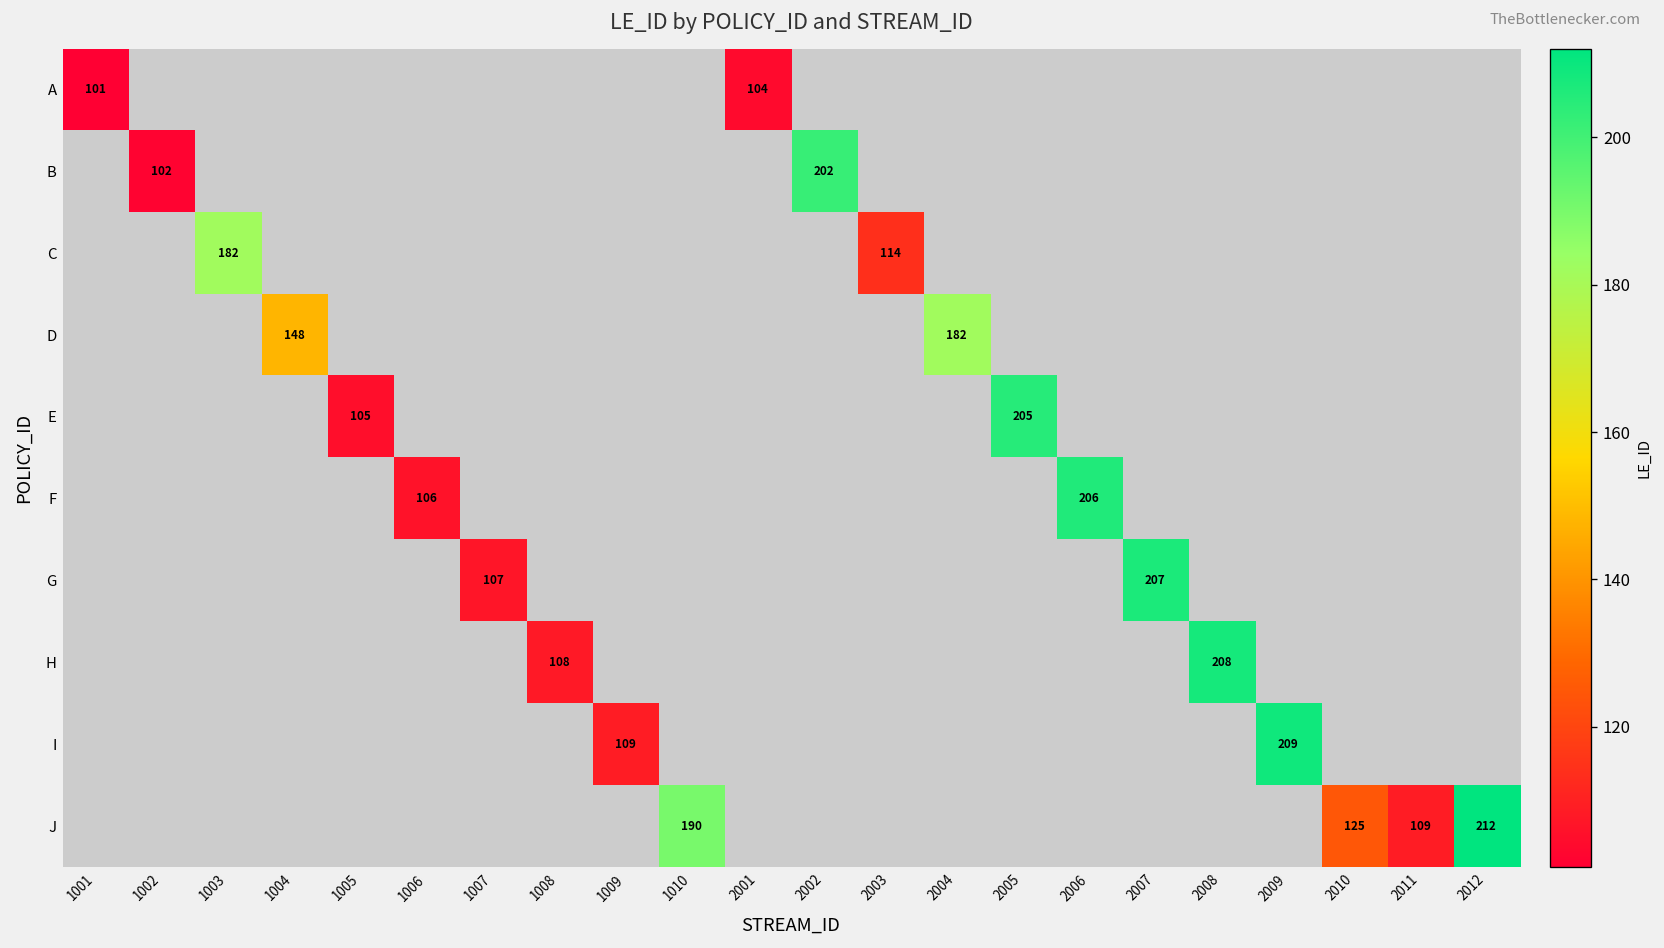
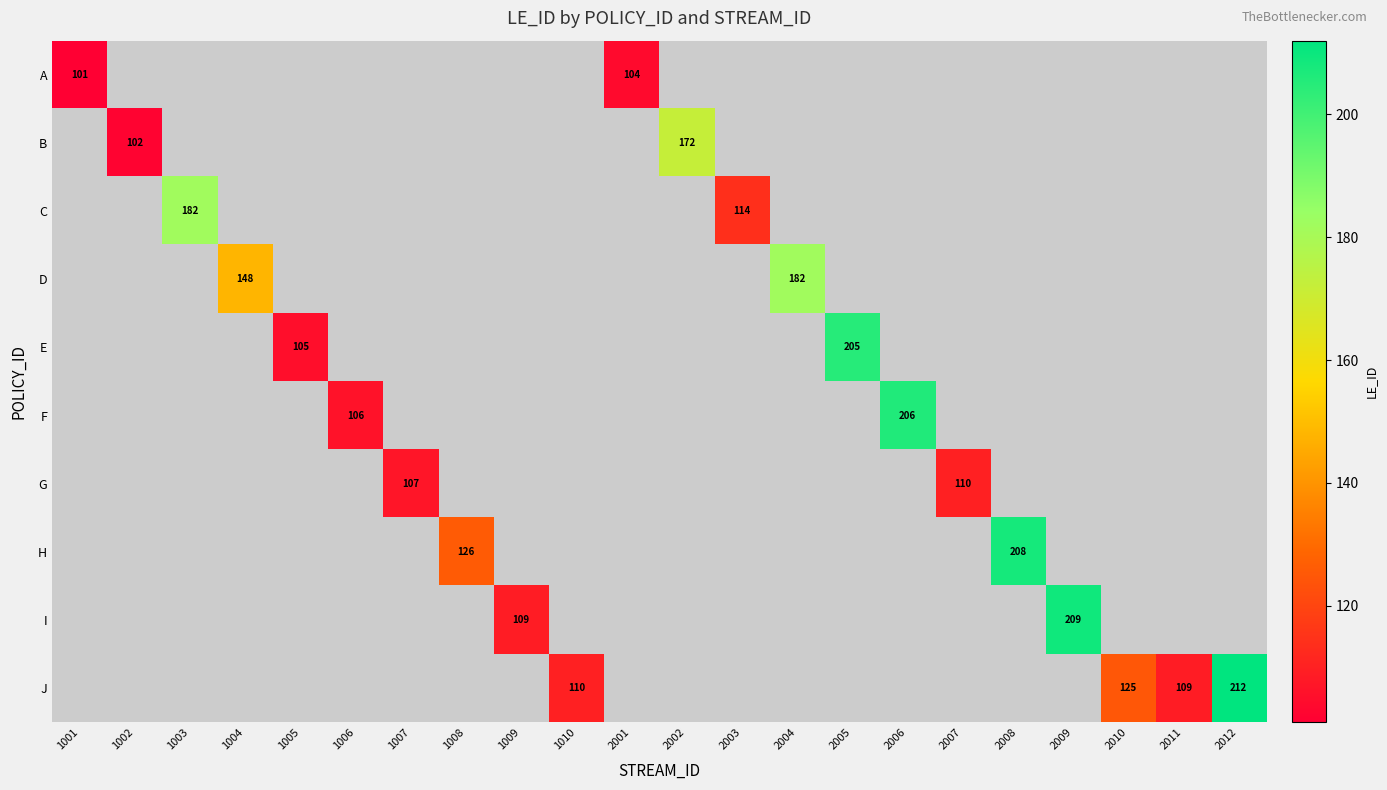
  {
    "A": {
      "1001": 101,
      "2001": 104
    },
    "B": {
      "1002": 102,
-     "2002": 202
+     "2002": 172
    },
    "C": {
      "1003": 182,
      "2003": 114
    },
    "D": {
      "1004": 148,
      "2004": 182
    },
    "E": {
      "1005": 105,
      "2005": 205
    },
    "F": {
      "1006": 106,
      "2006": 206
    },
    "G": {
      "1007": 107,
-     "2007": 207
+     "2007": 110
    },
    "H": {
-     "1008": 108,
+     "1008": 126,
      "2008": 208
    },
    "I": {
      "1009": 109,
      "2009": 209
    },
    "J": {
-     "1010": 190,
+     "1010": 110,
      "2010": 125,
      "2011": 109,
      "2012": 212
    }
  }
